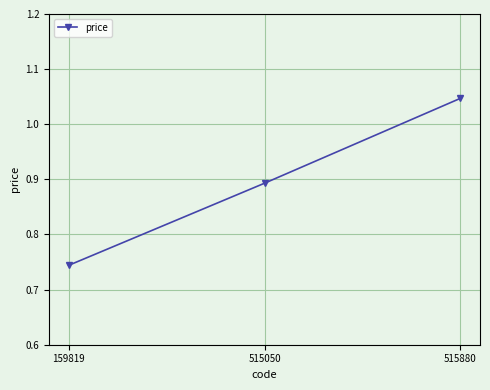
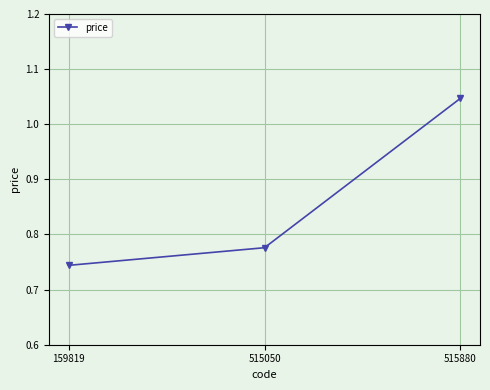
  {
    "159819": 0.74,
-   "515050": 0.89,
+   "515050": 0.78,
    "515880": 1.05
  }
